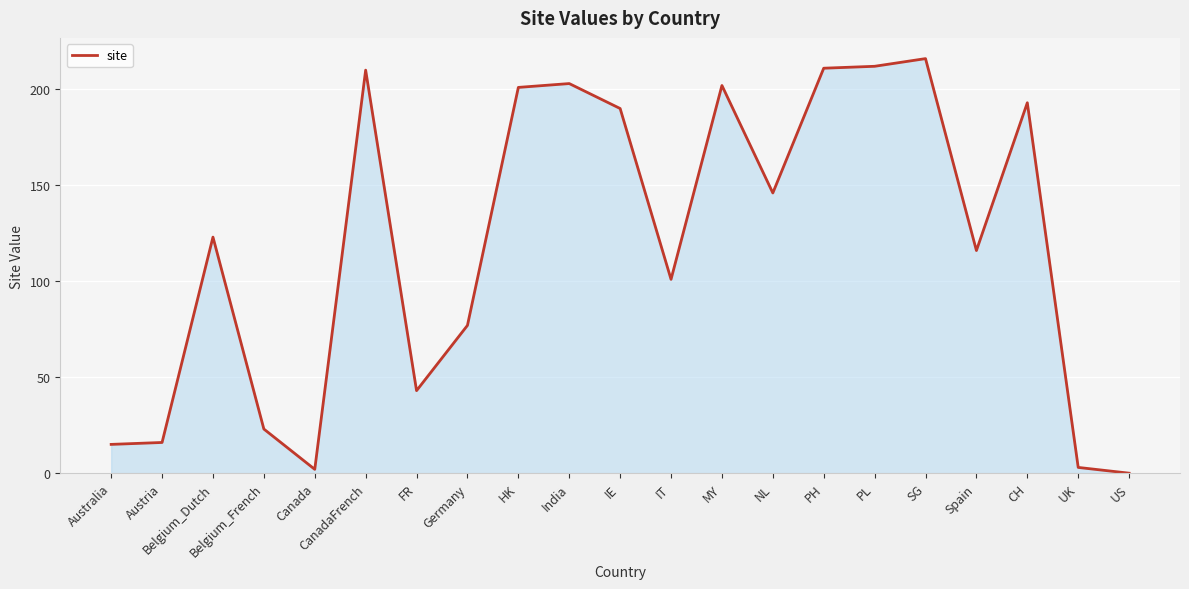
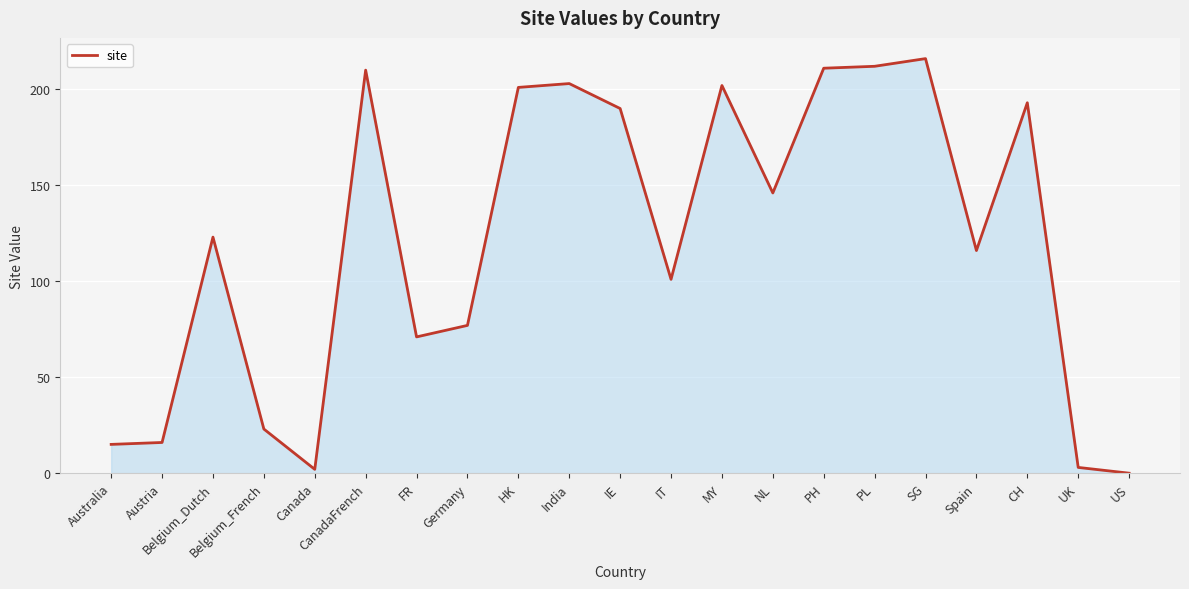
  {
    "Australia": 15,
    "Austria": 16,
    "Belgium_Dutch": 123,
    "Belgium_French": 23,
    "Canada": 2,
    "CanadaFrench": 210,
-   "FR": 43,
+   "FR": 71,
    "Germany": 77,
    "HK": 201,
    "India": 203,
    "IE": 190,
    "IT": 101,
    "MY": 202,
    "NL": 146,
    "PH": 211,
    "PL": 212,
    "SG": 216,
    "Spain": 116,
    "CH": 193,
    "UK": 3,
    "US": 0
  }
